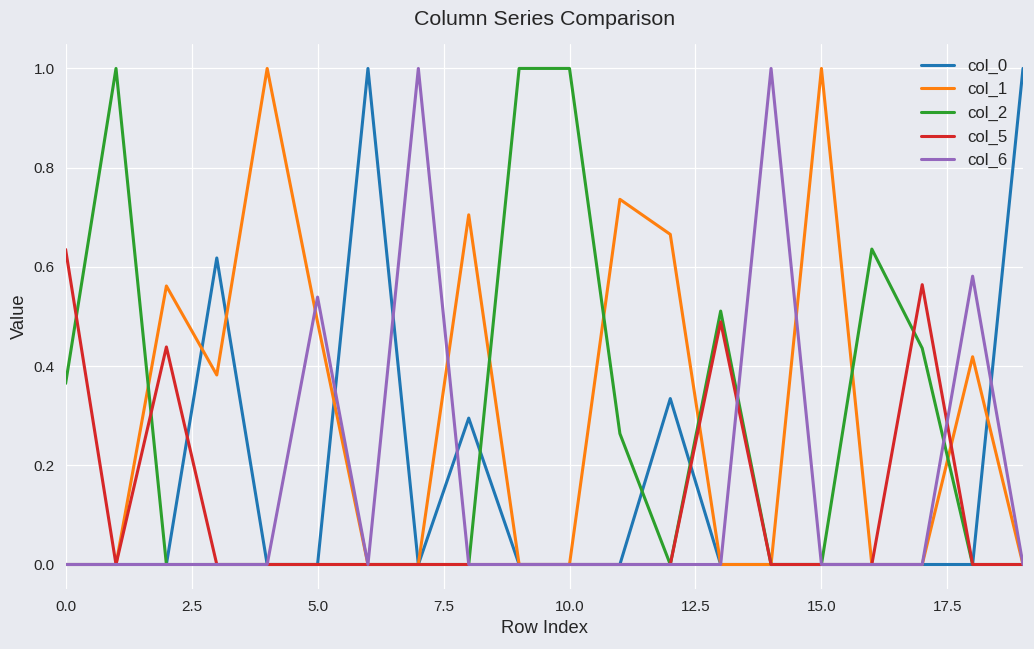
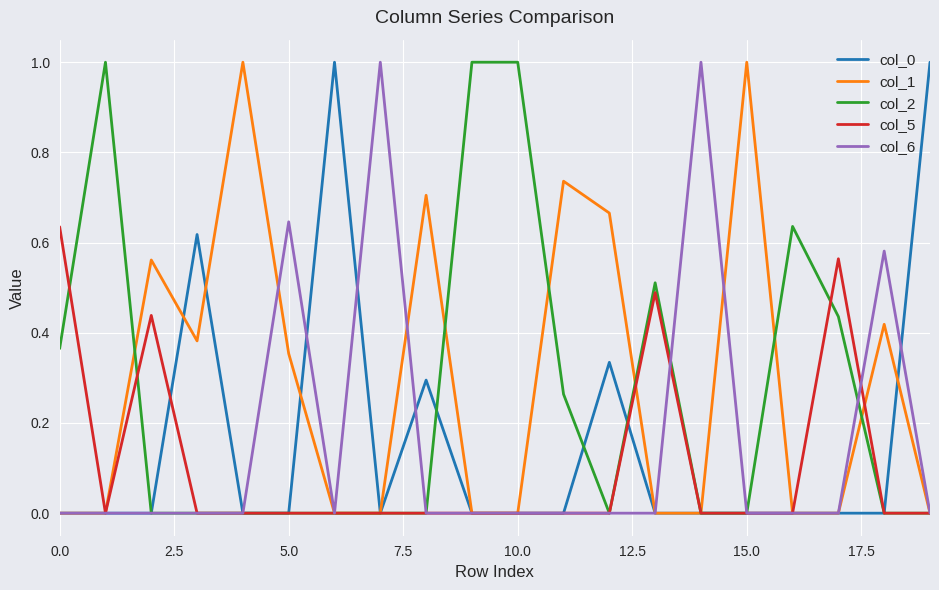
  {
    "col_1": {
-     "5.0": 0.49,
+     "5.0": 0.35,
      "15.0": 1.00
    },
    "col_2": {
      "0.0": 0.36,
      "10.0": 1.00
    },
    "col_5": {
      "0.0": 0.64
    },
    "col_6": {
-     "5.0": 0.54
+     "5.0": 0.65
    }
  }
